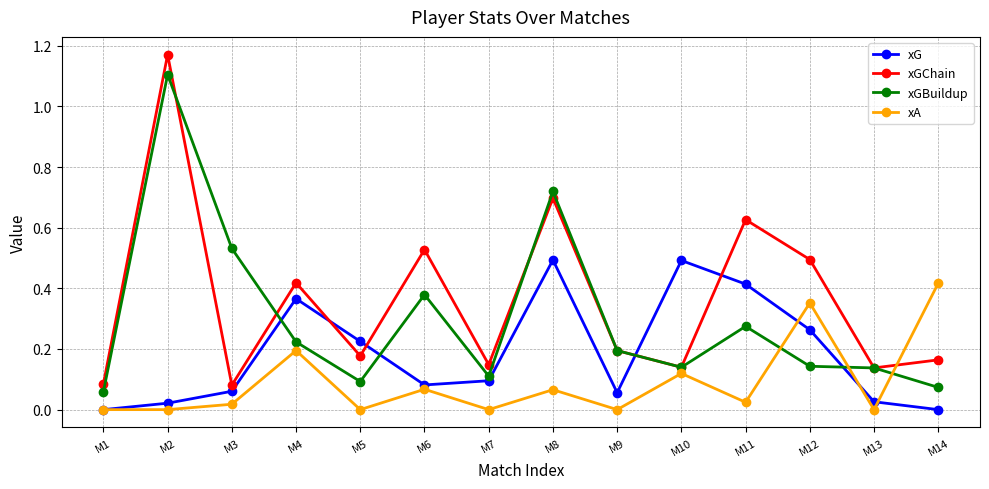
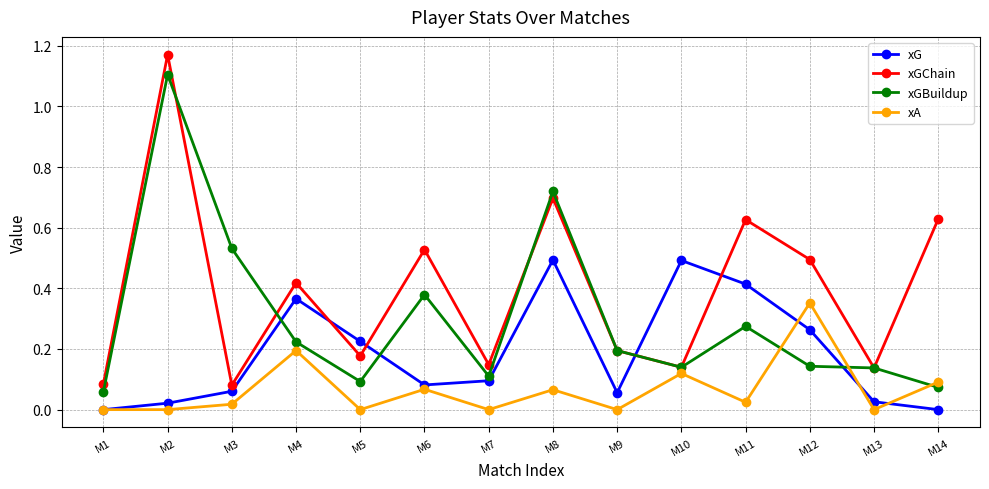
  {
    "xG": {
      "M2": 0.02,
      "M3": 0.06,
      "M4": 0.37,
      "M5": 0.22,
      "M6": 0.08,
      "M7": 0.10,
      "M8": 0.49,
      "M9": 0.06,
      "M10": 0.49,
      "M11": 0.41,
      "M12": 0.26,
      "M13": 0.03,
      "M14": 0.00
    },
    "xGChain": {
      "M1": 0.08,
      "M2": 1.17,
      "M3": 0.08,
      "M4": 0.42,
      "M5": 0.18,
      "M6": 0.53,
      "M7": 0.15,
      "M8": 0.70,
      "M11": 0.63,
      "M12": 0.49,
-     "M14": 0.16
+     "M14": 0.63
    },
    "xGBuildup": {
      "M1": 0.06,
      "M2": 1.10,
      "M3": 0.53,
      "M4": 0.22,
      "M5": 0.09,
      "M6": 0.38,
      "M7": 0.11,
      "M8": 0.72,
      "M11": 0.27,
      "M12": 0.14,
      "M14": 0.07
    },
    "xA": {
      "M2": 0.00,
      "M3": 0.02,
      "M4": 0.19,
      "M5": 0.00,
      "M6": 0.07,
      "M7": 0.00,
      "M8": 0.07,
      "M9": 0.00,
      "M10": 0.12,
      "M11": 0.02,
      "M12": 0.35,
      "M13": 0.00,
-     "M14": 0.42
+     "M14": 0.09
    }
  }
